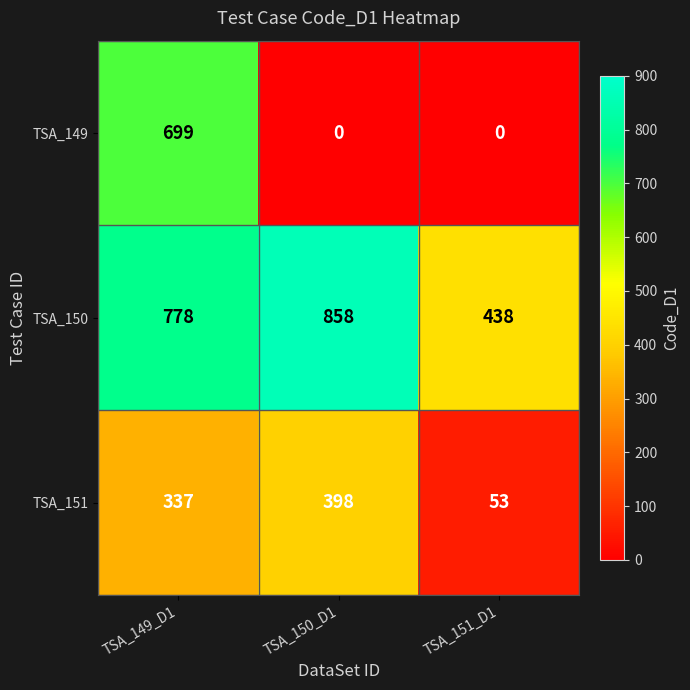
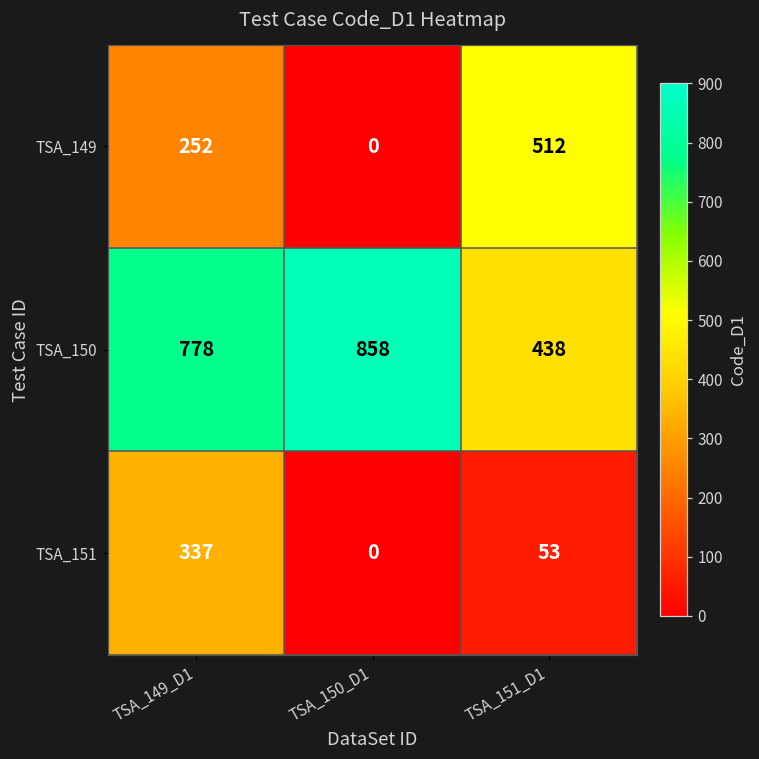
  {
    "TSA_149": {
-     "TSA_149_D1": 699,
+     "TSA_149_D1": 252,
      "TSA_150_D1": 0,
-     "TSA_151_D1": 0
+     "TSA_151_D1": 512
    },
    "TSA_150": {
      "TSA_149_D1": 778,
      "TSA_150_D1": 858,
      "TSA_151_D1": 438
    },
    "TSA_151": {
      "TSA_149_D1": 337,
-     "TSA_150_D1": 398,
+     "TSA_150_D1": 0,
      "TSA_151_D1": 53
    }
  }
